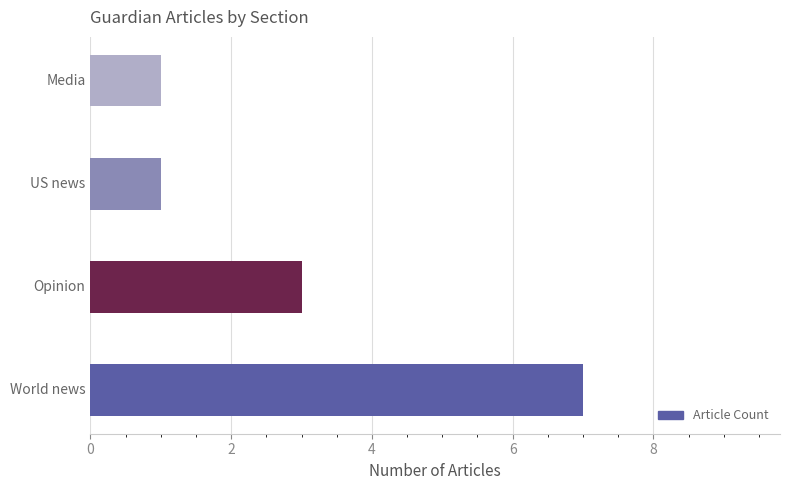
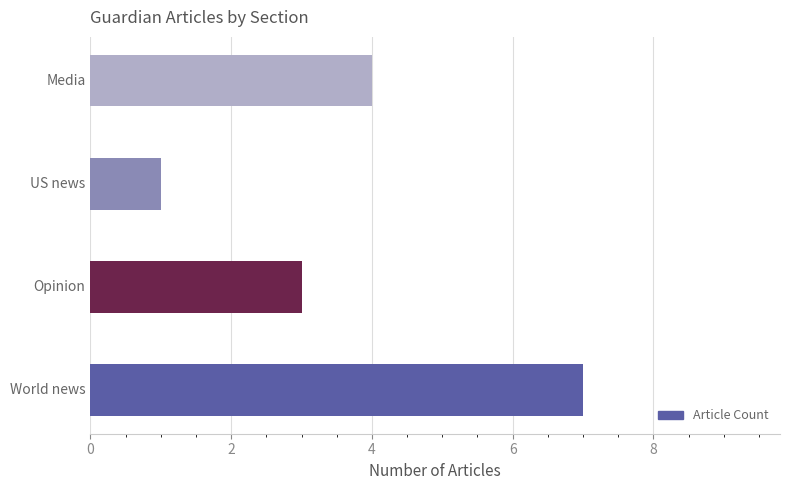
  {
-   "Media": 1,
+   "Media": 4,
    "US news": 1,
    "Opinion": 3,
    "World news": 7
  }
